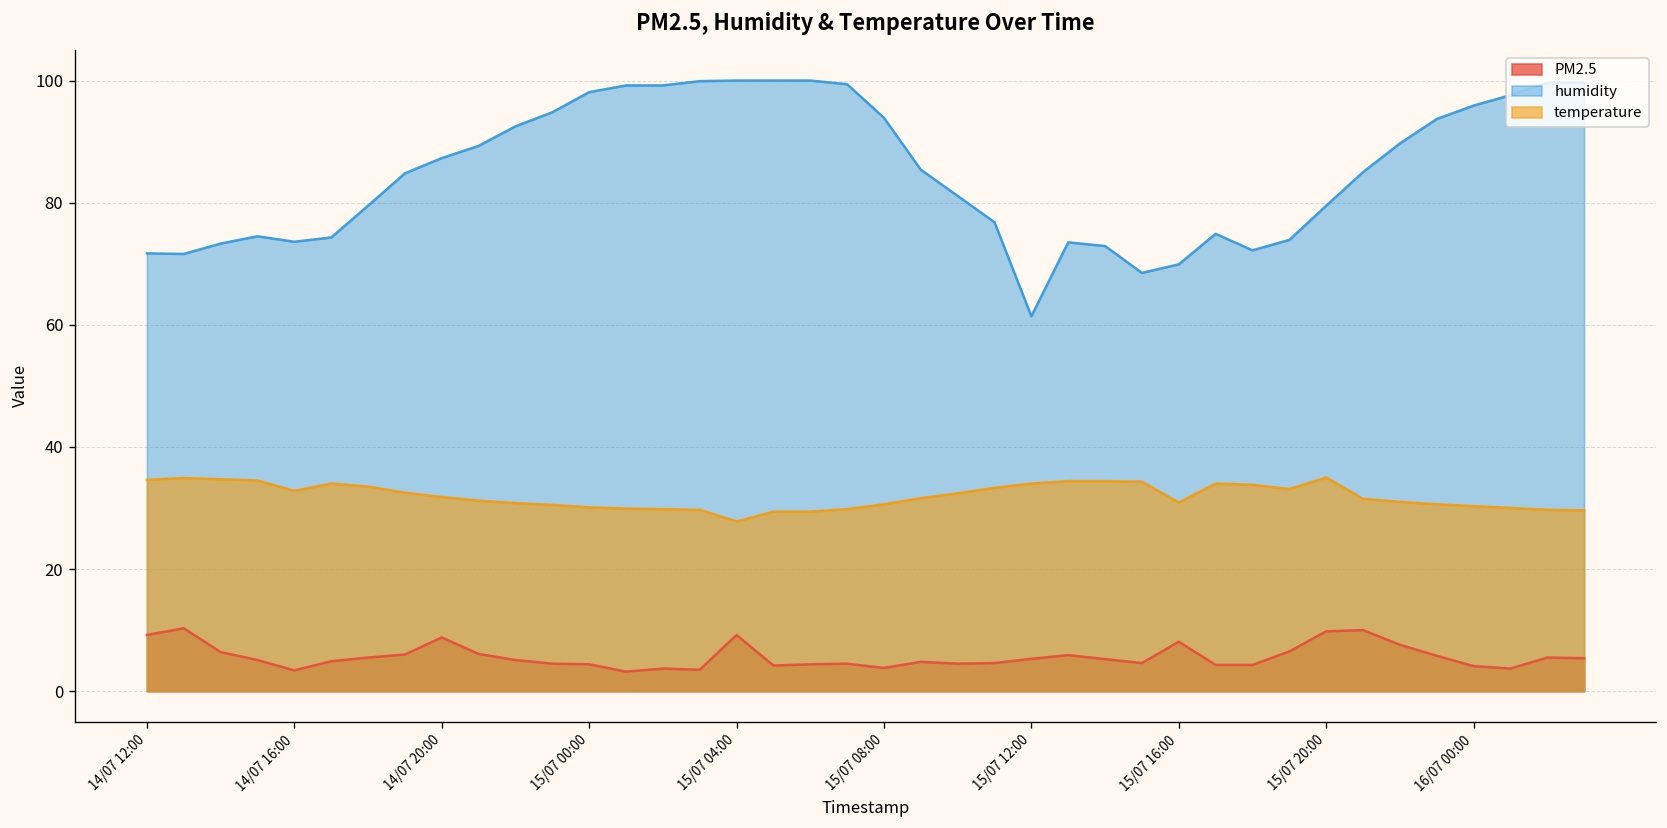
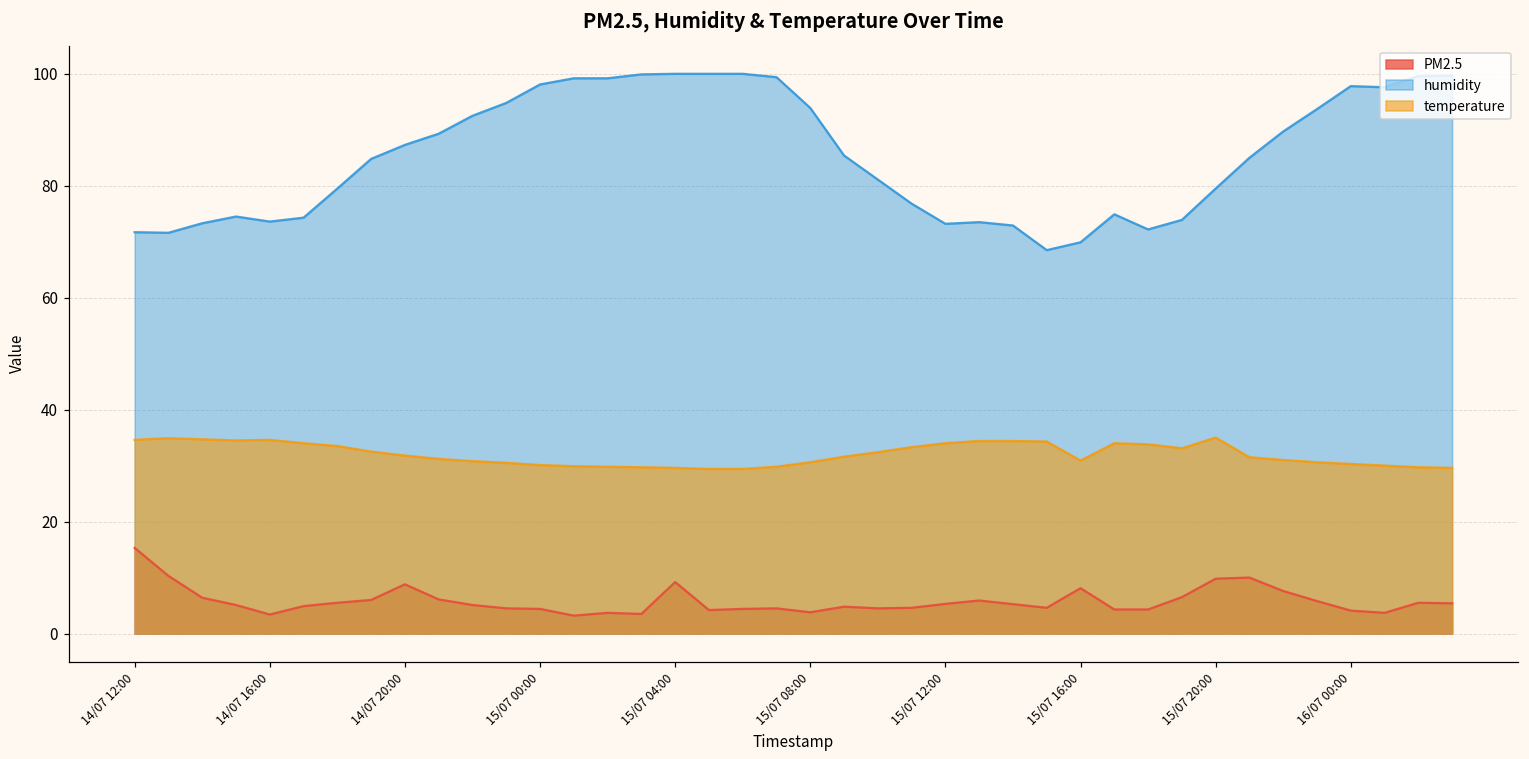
  {
    "PM2.5": {
-     "14/07 12:00": 9,
+     "14/07 12:00": 15,
      "14/07 16:00": 3,
      "14/07 20:00": 9,
      "15/07 00:00": 4,
      "15/07 04:00": 9,
      "15/07 08:00": 4,
      "15/07 12:00": 5,
      "15/07 16:00": 8,
      "15/07 20:00": 10,
      "16/07 00:00": 4
    },
    "humidity": {
      "14/07 12:00": 72,
      "14/07 16:00": 74,
      "14/07 20:00": 87,
      "15/07 00:00": 98,
      "15/07 04:00": 100,
      "15/07 08:00": 94,
-     "15/07 12:00": 61,
+     "15/07 12:00": 73,
      "15/07 16:00": 70,
      "15/07 20:00": 80,
-     "16/07 00:00": 96
+     "16/07 00:00": 98
    },
    "temperature": {
      "14/07 12:00": 35,
-     "14/07 16:00": 33,
+     "14/07 16:00": 35,
      "14/07 20:00": 32,
      "15/07 00:00": 30,
-     "15/07 04:00": 28,
+     "15/07 04:00": 30,
      "15/07 08:00": 31,
      "15/07 12:00": 34,
      "15/07 16:00": 31,
      "15/07 20:00": 35,
      "16/07 00:00": 30
    }
  }
